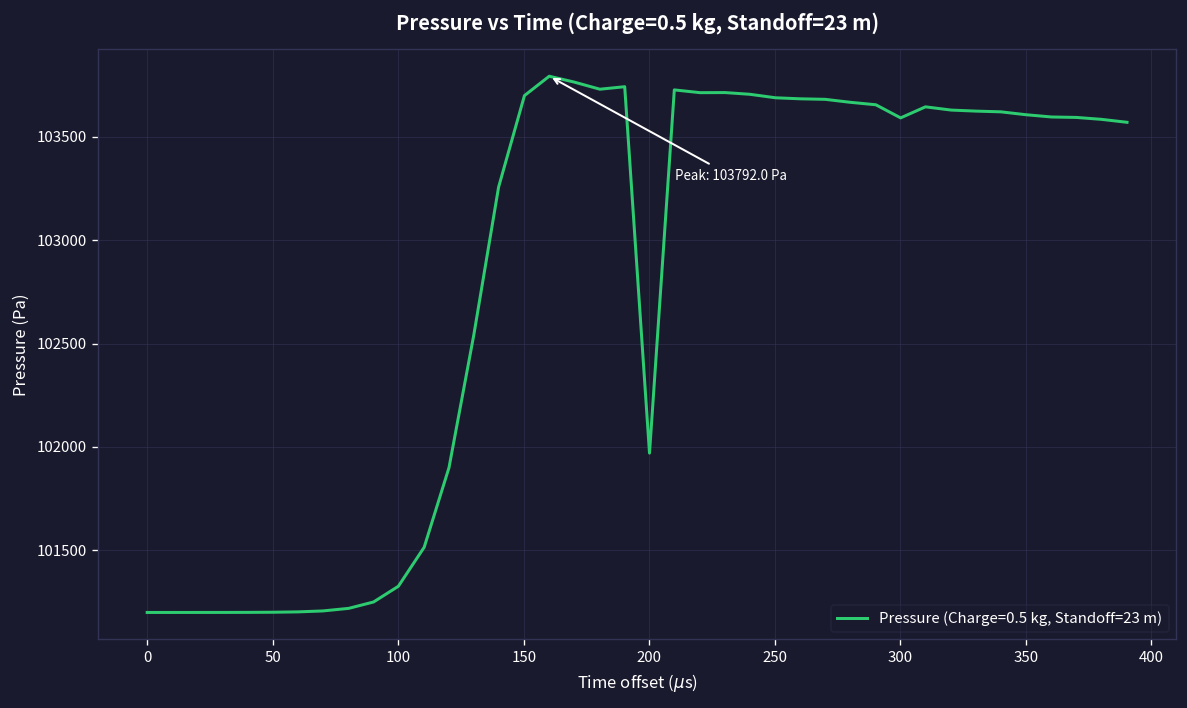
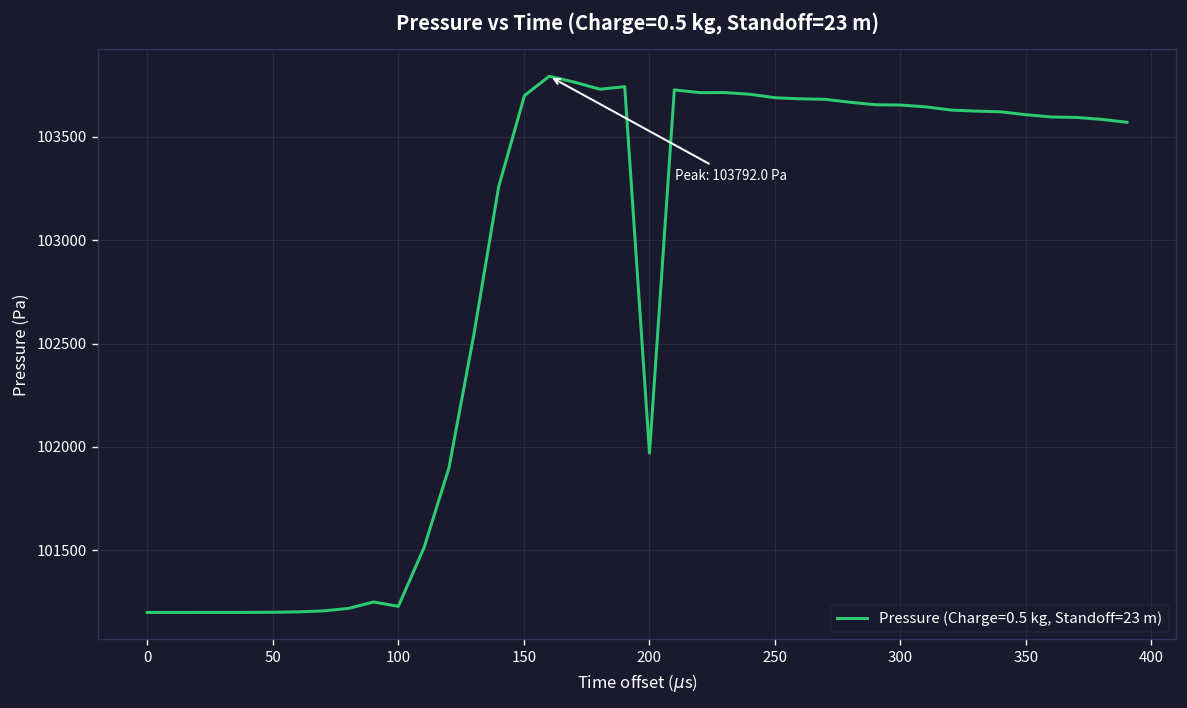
  {
    "0": 101200,
-   "100": 101330,
+   "100": 101230,
    "200": 101970,
-   "300": 103590,
+   "300": 103650,
    "350": 103610
  }
